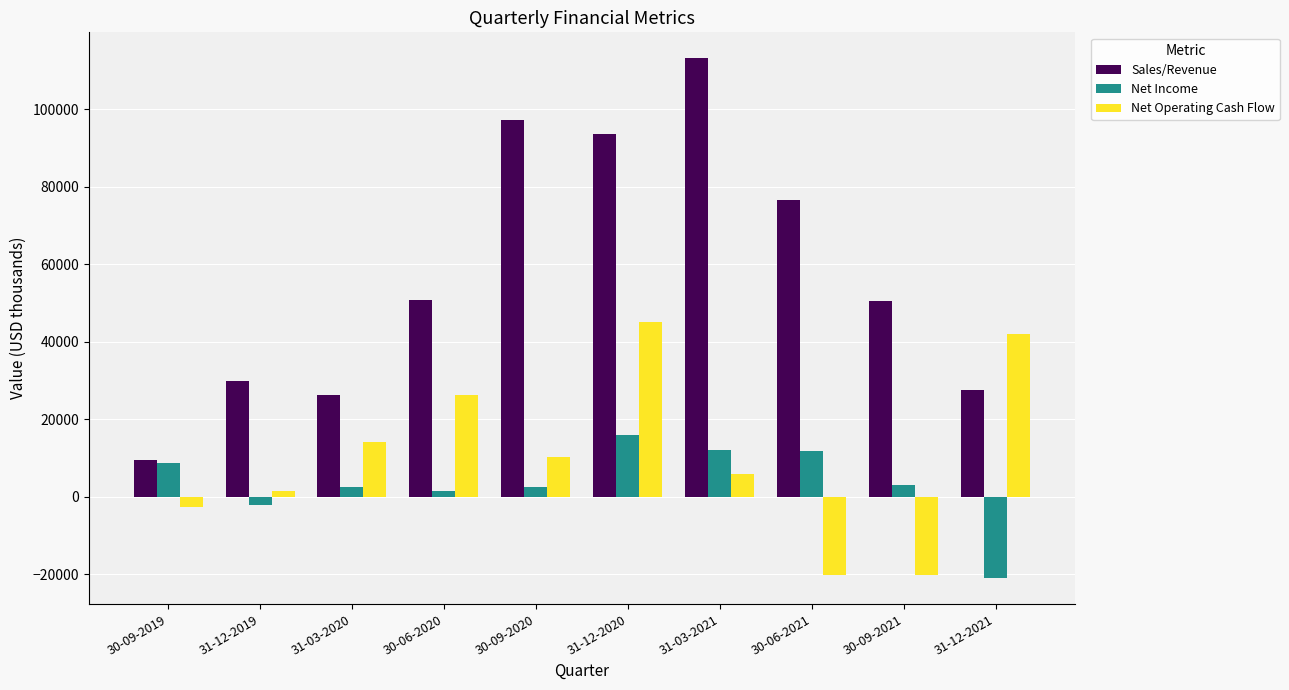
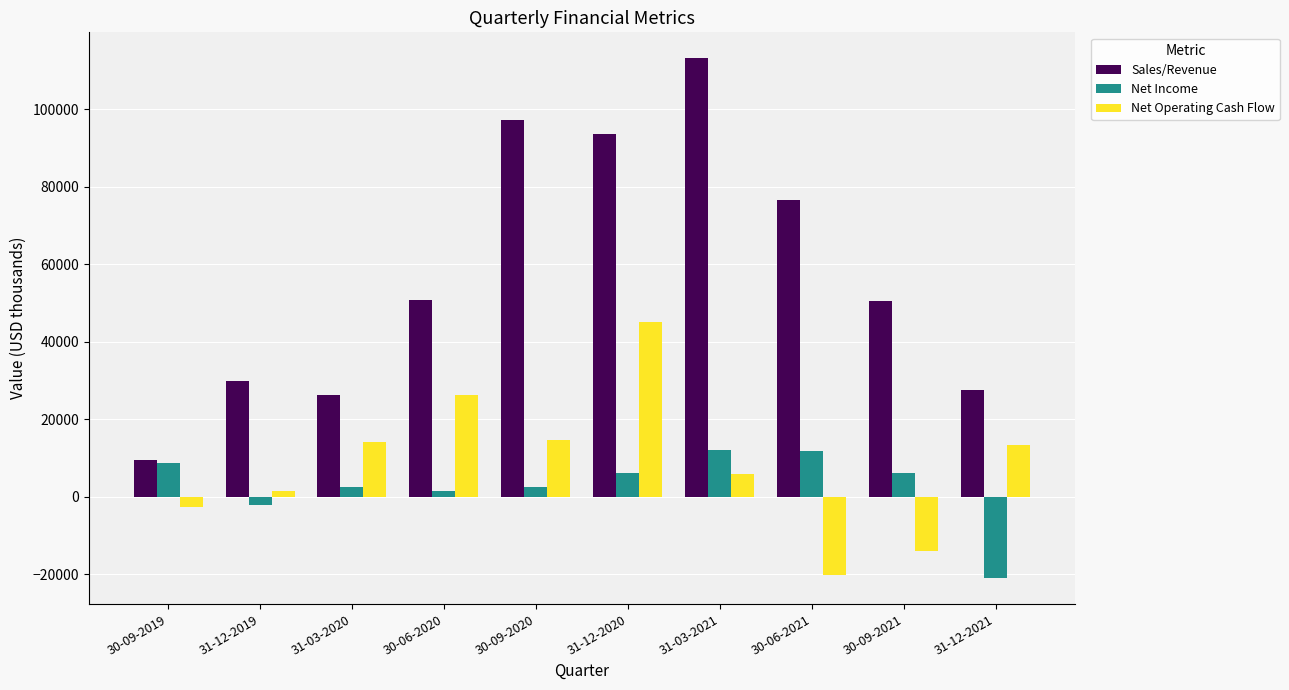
  {
    "Sales/Revenue": {
      "30-09-2019": 10000,
      "31-12-2019": 30000,
      "31-03-2020": 26000,
      "30-06-2020": 51000,
      "30-09-2020": 97000,
      "31-12-2020": 94000,
      "31-03-2021": 113000,
      "30-06-2021": 77000,
      "30-09-2021": 51000,
      "31-12-2021": 28000
    },
    "Net Income": {
      "30-09-2019": 9000,
      "31-12-2019": -2000,
      "31-03-2020": 3000,
      "30-06-2020": 1000,
      "30-09-2020": 2000,
-     "31-12-2020": 16000,
+     "31-12-2020": 6000,
      "31-03-2021": 12000,
      "30-06-2021": 12000,
-     "30-09-2021": 3000,
+     "30-09-2021": 6000,
      "31-12-2021": -21000
    },
    "Net Operating Cash Flow": {
      "30-09-2019": -3000,
      "31-12-2019": 1000,
      "31-03-2020": 14000,
      "30-06-2020": 26000,
-     "30-09-2020": 10000,
+     "30-09-2020": 15000,
      "31-12-2020": 45000,
      "31-03-2021": 6000,
      "30-06-2021": -20000,
-     "30-09-2021": -20000,
-     "31-12-2021": 42000
+     "30-09-2021": -14000,
+     "31-12-2021": 13000
    }
  }
